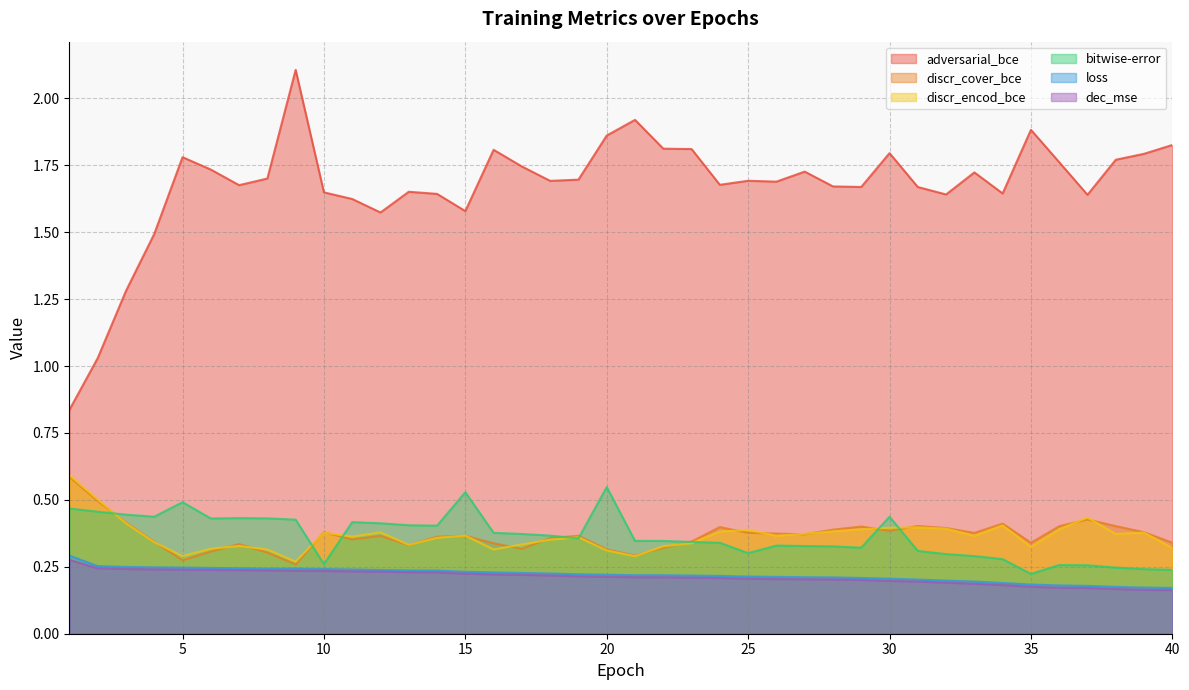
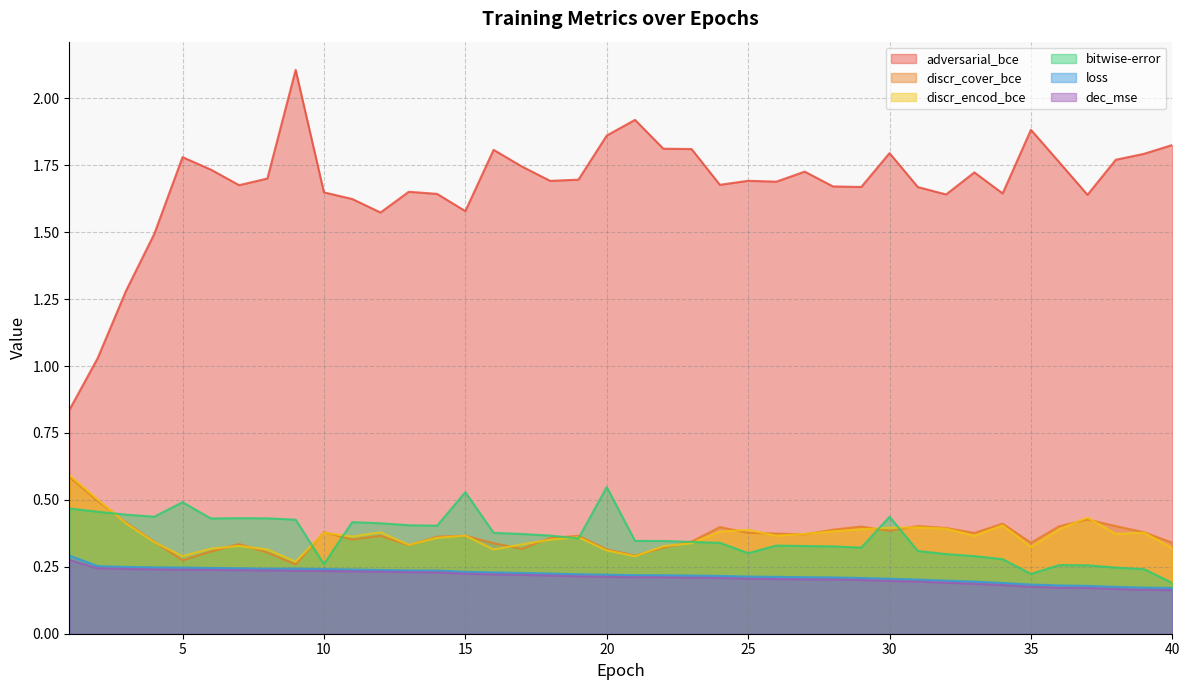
  {
    "bitwise-error": {
      "5": 0.49,
      "10": 0.26,
      "15": 0.53,
      "20": 0.55,
      "25": 0.30,
      "30": 0.44,
      "35": 0.22,
-     "40": 0.24
+     "40": 0.19
    }
  }
